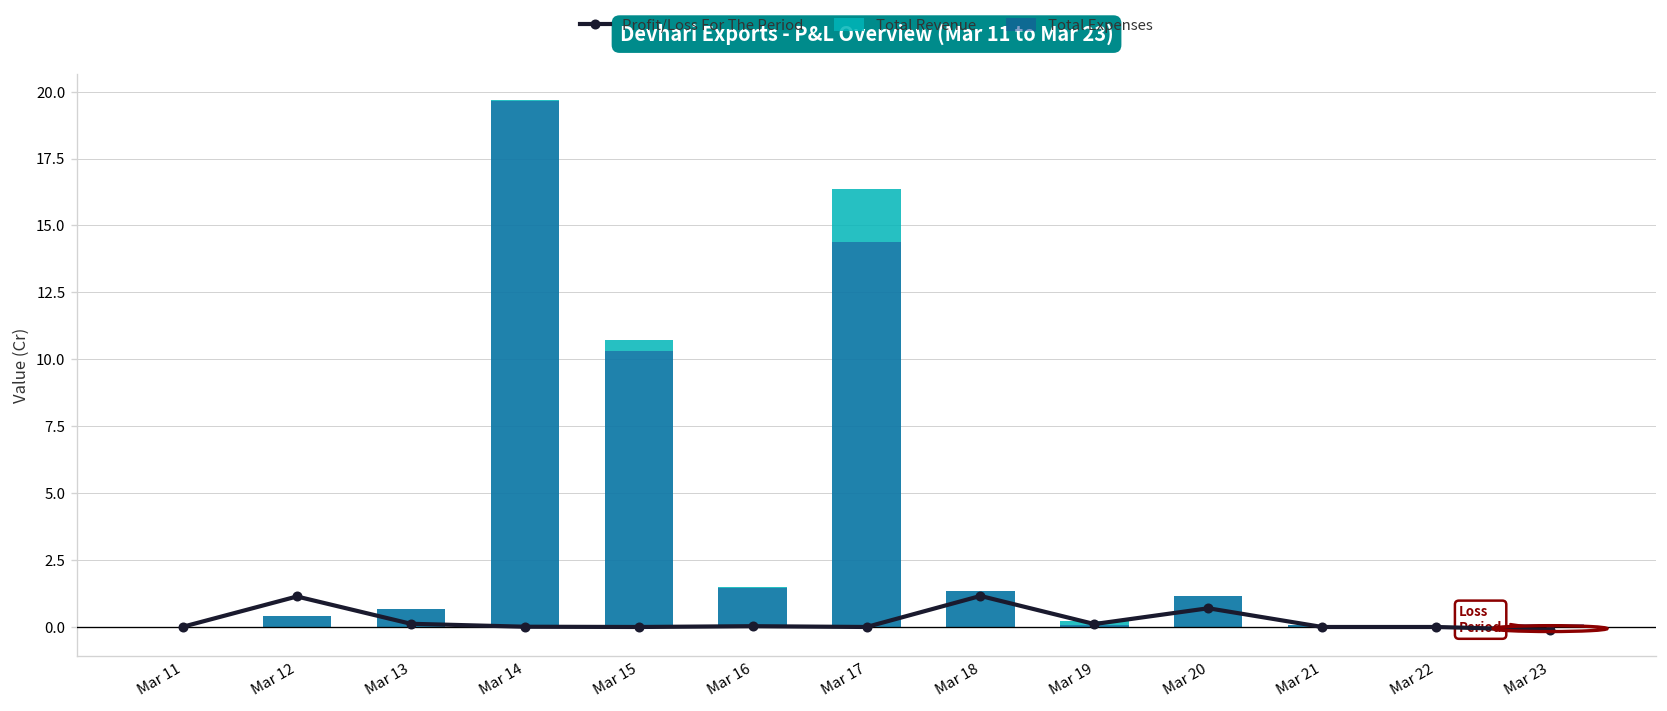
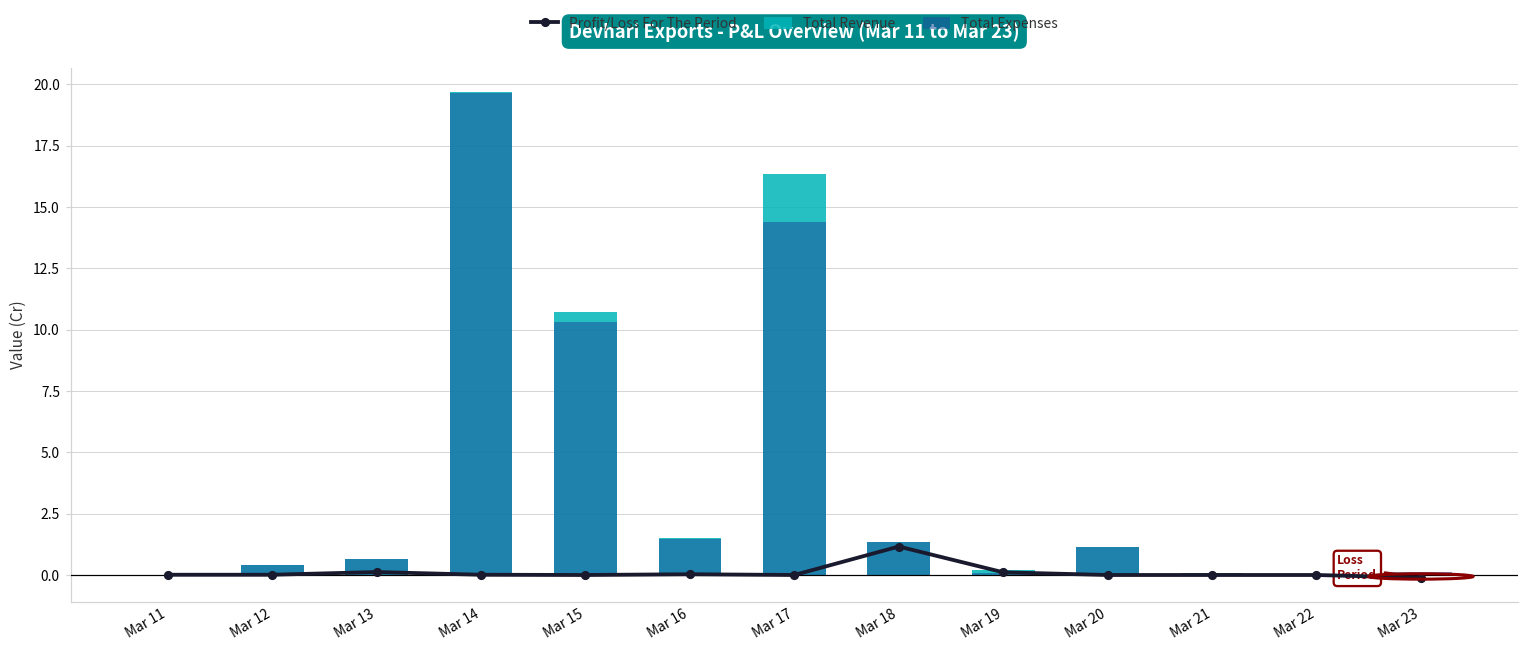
  {
    "Profit/Loss For The Period": {
      "Mar 11": 0.0,
-     "Mar 12": 1.1,
+     "Mar 12": 0.0,
      "Mar 13": 0.1,
      "Mar 14": 0.0,
      "Mar 15": 0.0,
      "Mar 16": 0.0,
      "Mar 17": 0.0,
      "Mar 18": 1.2,
      "Mar 19": 0.1,
-     "Mar 20": 0.7,
+     "Mar 20": 0.0,
      "Mar 21": 0.0,
      "Mar 22": 0.0,
      "Mar 23": -0.1
    },
    "Total Revenue": {
      "Mar 12": 0.4,
      "Mar 13": 0.7,
      "Mar 14": 19.7,
      "Mar 15": 10.7,
      "Mar 16": 1.5,
      "Mar 17": 16.4,
      "Mar 18": 1.4,
      "Mar 19": 0.2,
      "Mar 20": 1.1,
      "Mar 22": 0.0,
      "Mar 23": 0.0
    },
    "Total Expenses": {
      "Mar 11": 0.0,
      "Mar 12": 0.4,
      "Mar 13": 0.7,
      "Mar 14": 19.7,
      "Mar 16": 1.5,
      "Mar 18": 1.3,
      "Mar 20": 1.1,
      "Mar 22": 0.0
    }
  }
